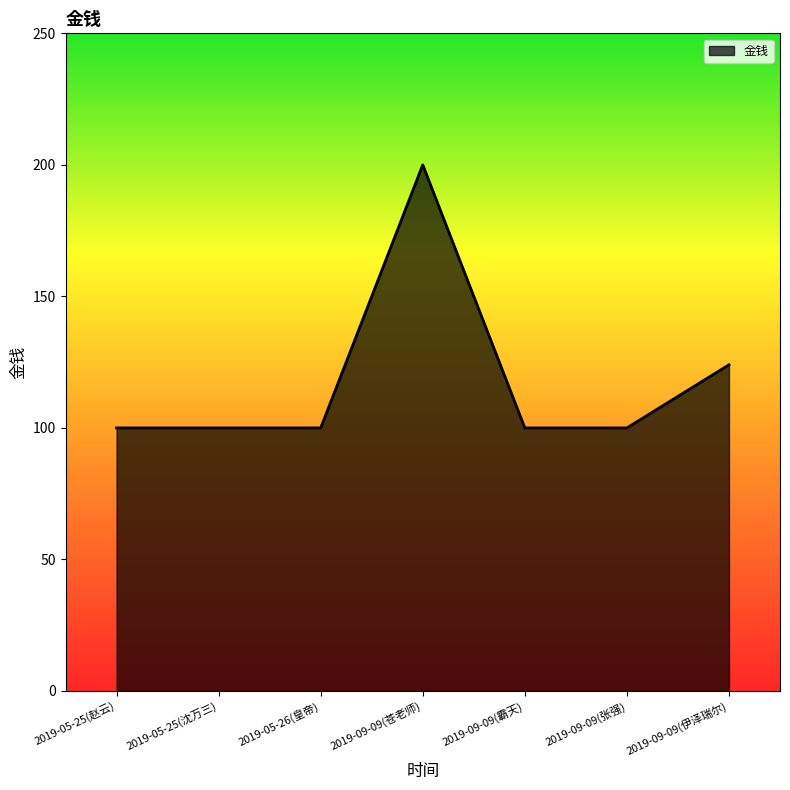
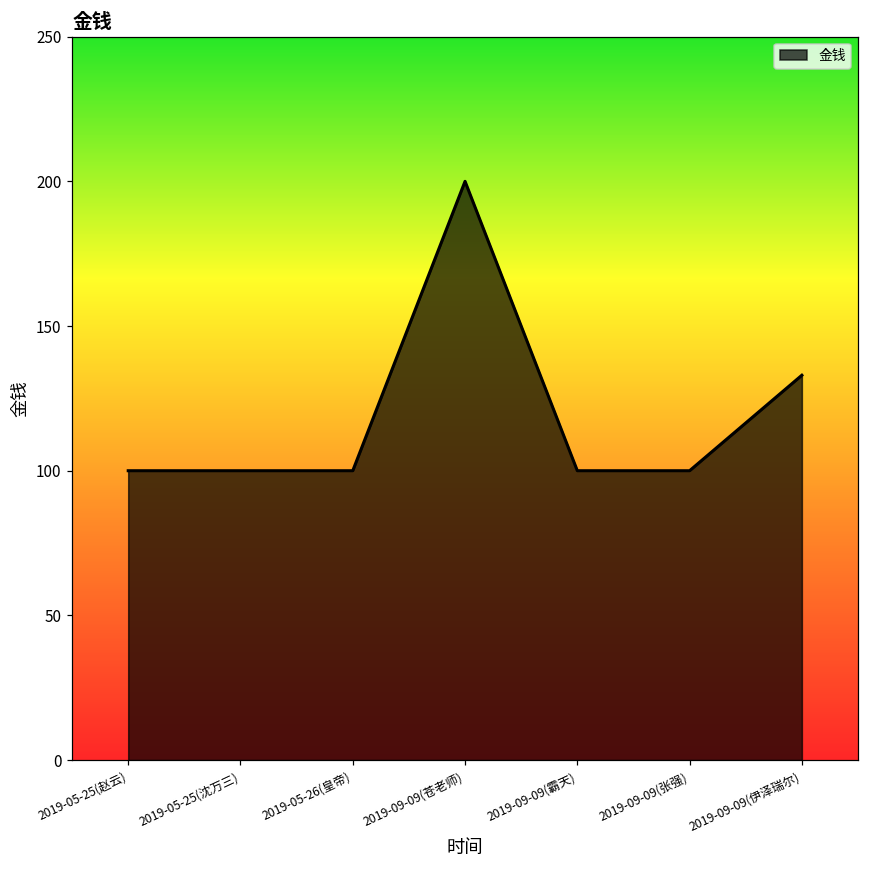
  {
    "2019-05-25(赵云)": 100,
    "2019-05-25(沈万三)": 100,
    "2019-05-26(皇帝)": 100,
    "2019-09-09(苍老师)": 200,
    "2019-09-09(霸天)": 100,
    "2019-09-09(张强)": 100,
-   "2019-09-09(伊泽瑞尔)": 124
+   "2019-09-09(伊泽瑞尔)": 133
  }
